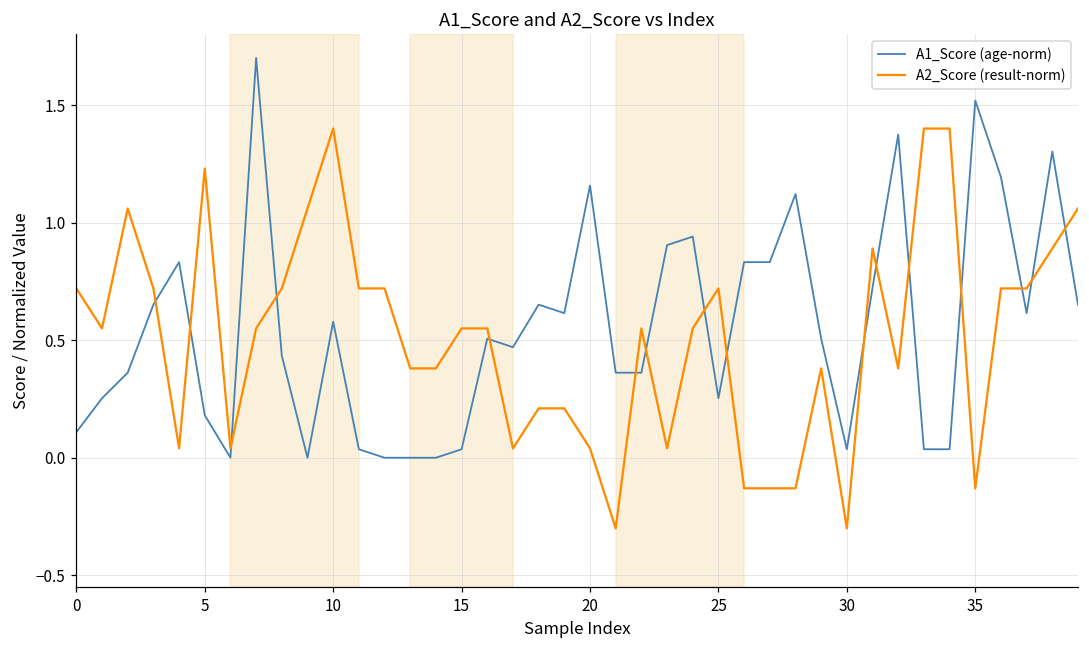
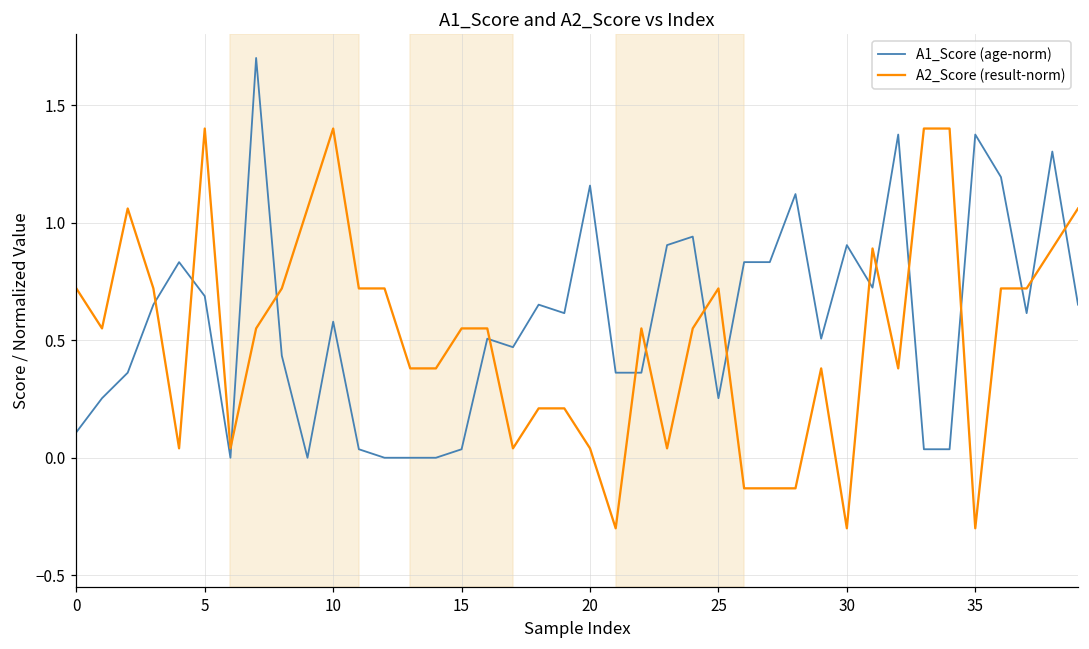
  {
    "A1_Score (age-norm)": {
      "0": 0.11,
-     "5": 0.18,
+     "5": 0.69,
      "10": 0.58,
      "15": 0.04,
      "20": 1.16,
      "25": 0.25,
-     "30": 0.04,
-     "35": 1.52
+     "30": 0.90,
+     "35": 1.37
    },
    "A2_Score (result-norm)": {
      "0": 0.72,
-     "5": 1.23,
+     "5": 1.40,
      "10": 1.40,
      "15": 0.55,
      "20": 0.04,
      "25": 0.72,
      "30": -0.30,
-     "35": -0.13
+     "35": -0.30
    }
  }
